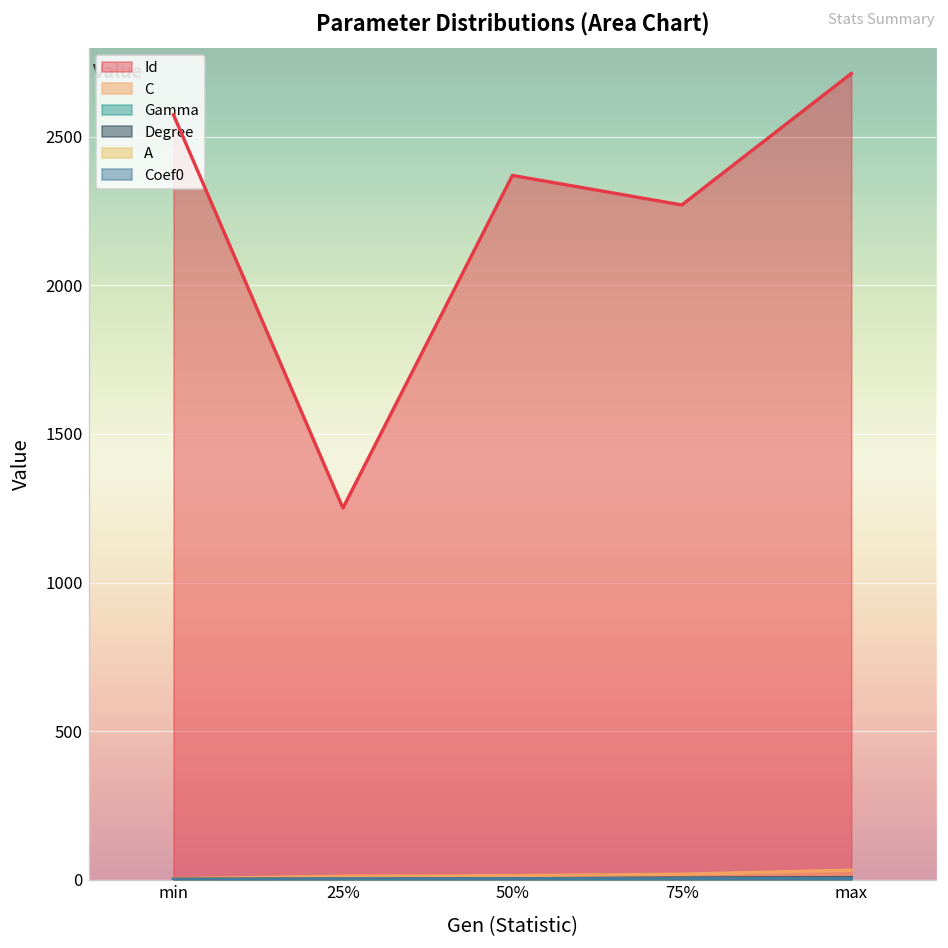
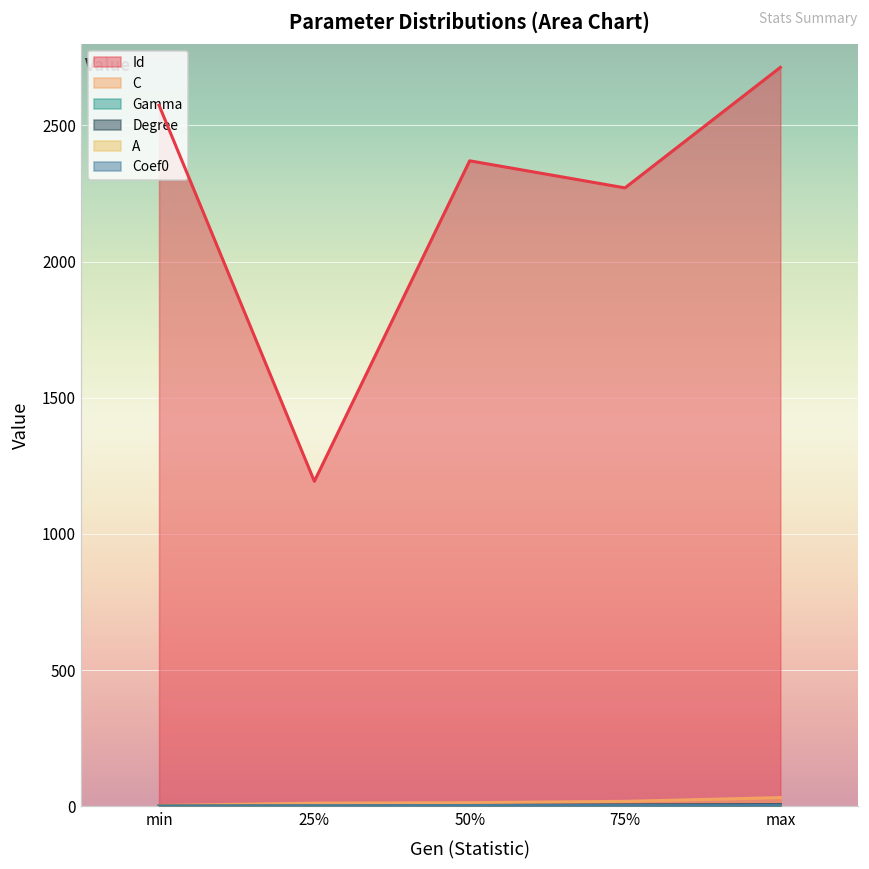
  {
    "Id": {
-     "25%": 1250,
+     "25%": 1190,
      "50%": 2370,
      "75%": 2270,
      "max": 2710
    }
  }
